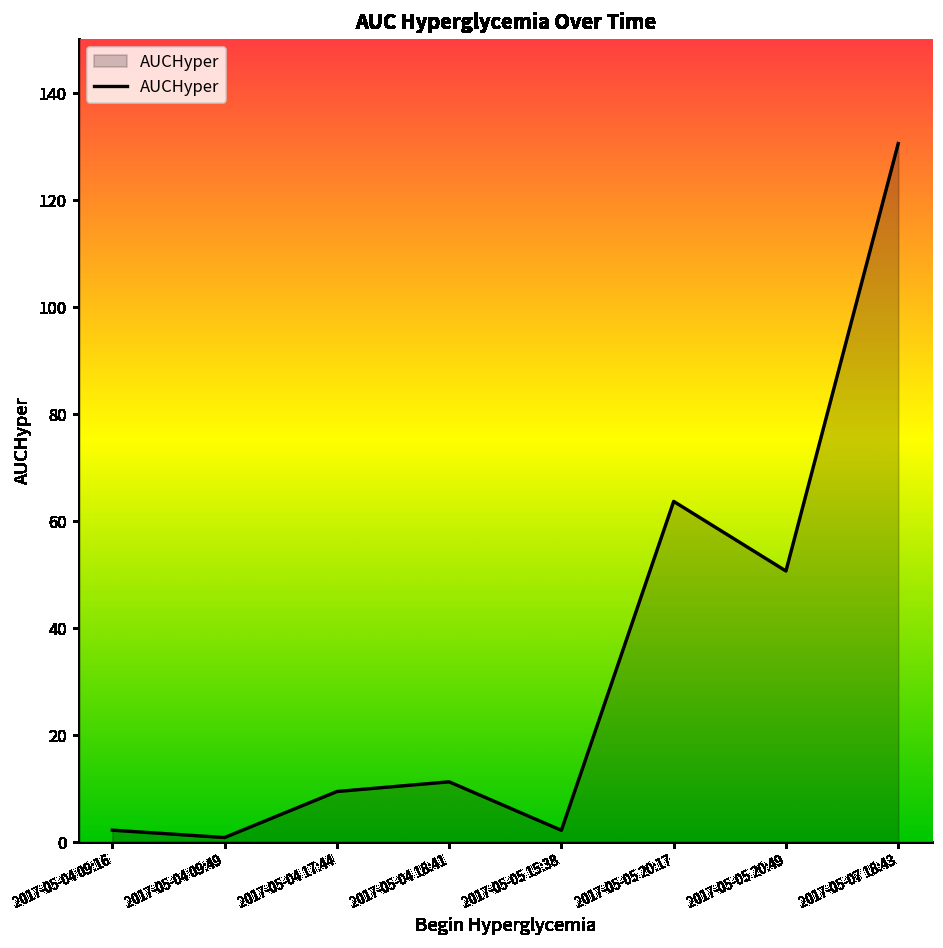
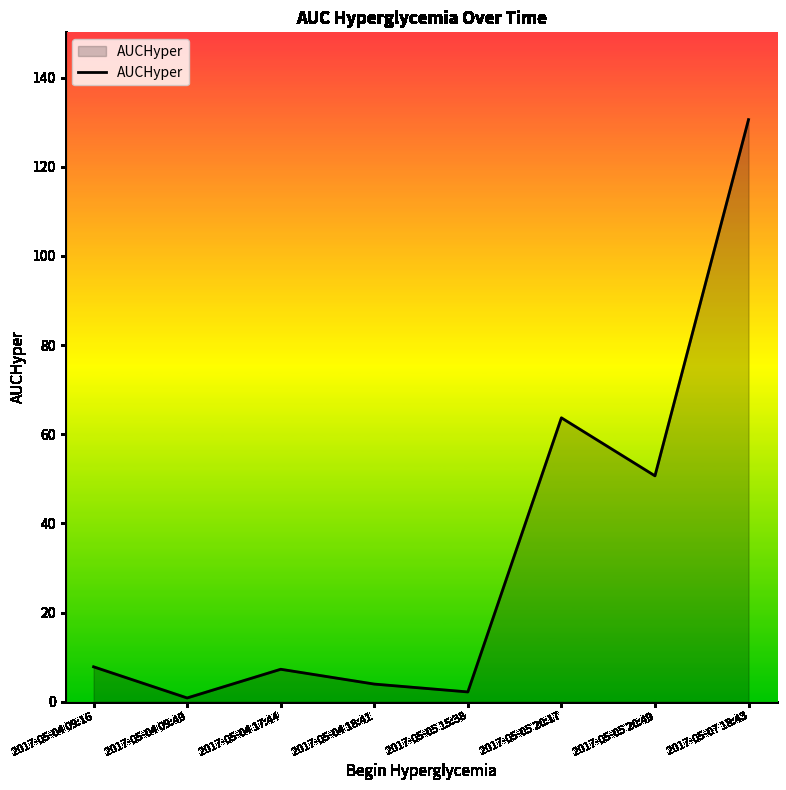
  {
-   "2017-05-04 09:16": 2,
+   "2017-05-04 09:16": 8,
    "2017-05-04 09:49": 1,
-   "2017-05-04 17:44": 9,
-   "2017-05-04 18:41": 11,
+   "2017-05-04 17:44": 7,
+   "2017-05-04 18:41": 4,
    "2017-05-05 15:38": 2,
    "2017-05-05 20:17": 64,
    "2017-05-05 20:49": 51,
    "2017-05-07 18:43": 131
  }
